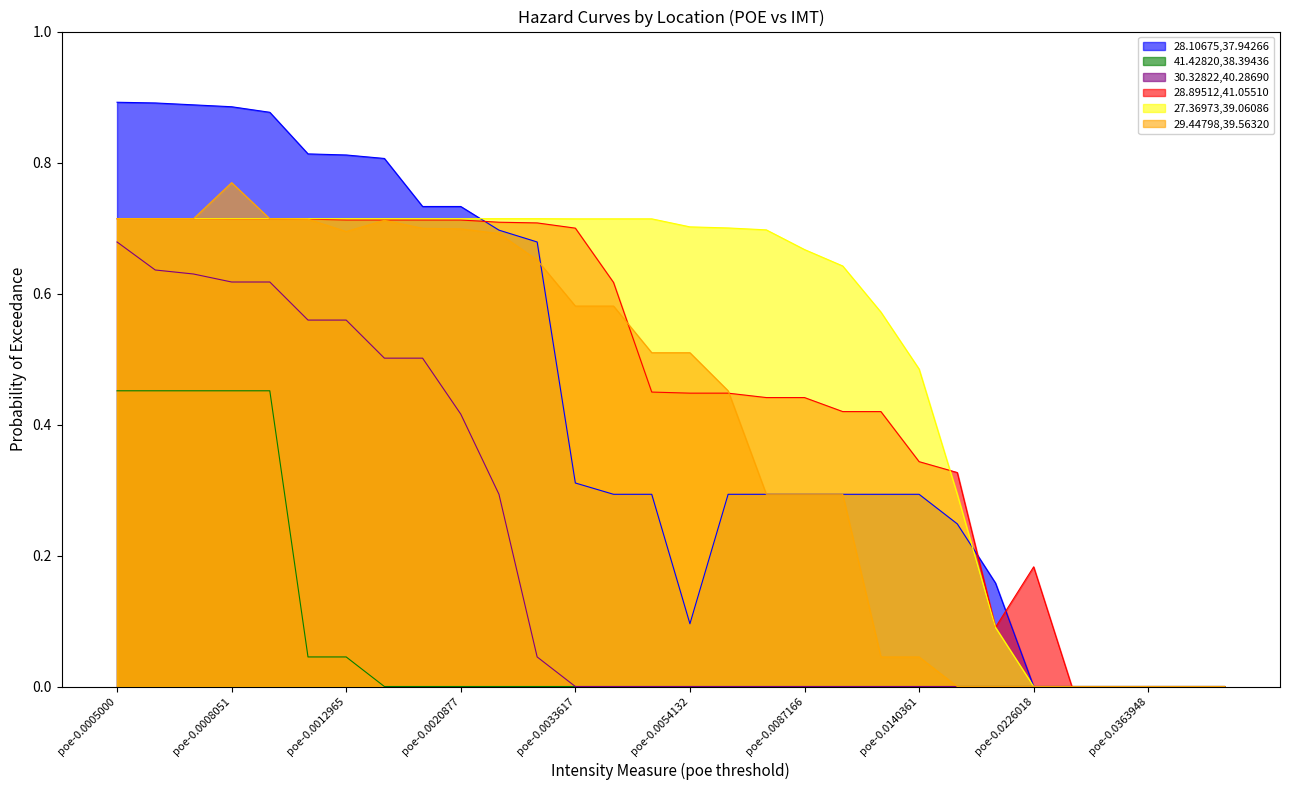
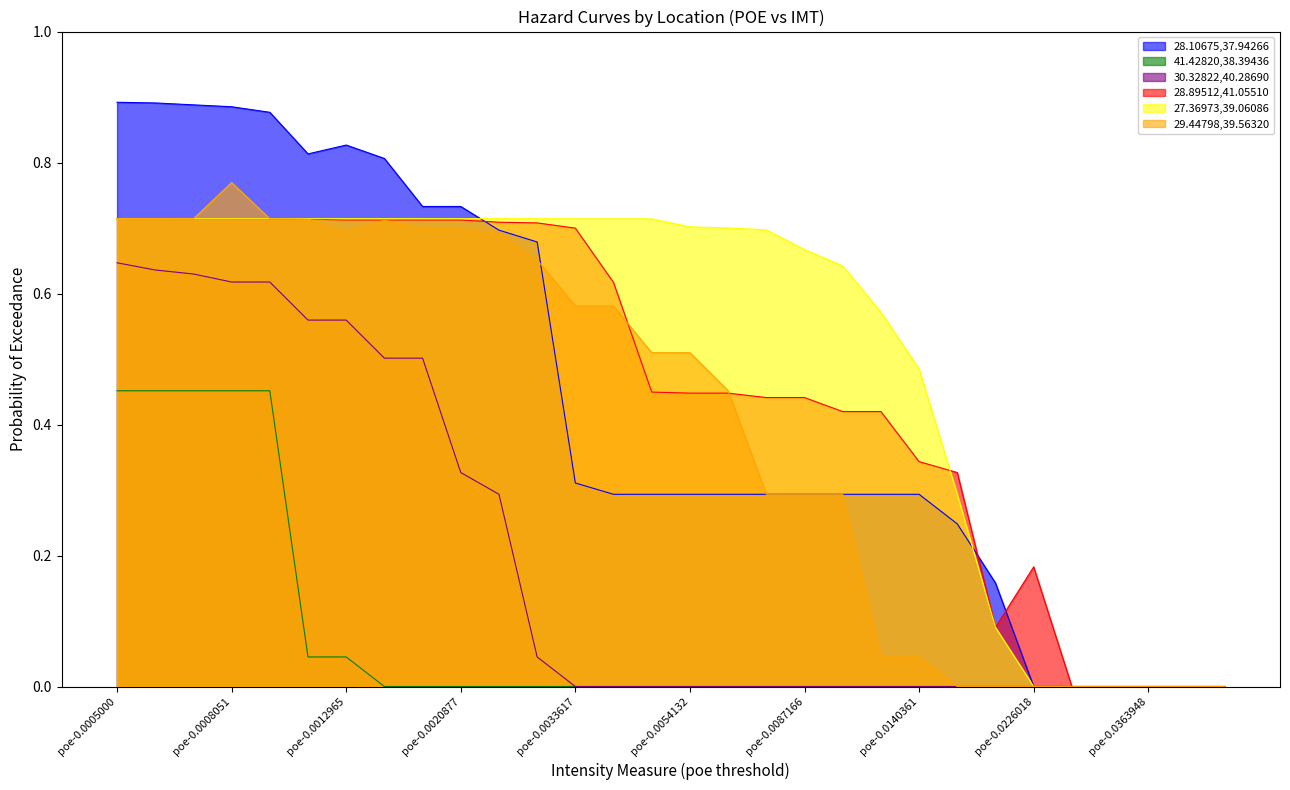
  {
    "28.10675,37.94266": {
      "poe-0.0005000": 0.89,
      "poe-0.0008051": 0.89,
-     "poe-0.0012965": 0.81,
+     "poe-0.0012965": 0.83,
      "poe-0.0020877": 0.73,
      "poe-0.0033617": 0.31,
-     "poe-0.0054132": 0.10,
+     "poe-0.0054132": 0.29,
      "poe-0.0140361": 0.29
    },
    "41.42820,38.39436": {
      "poe-0.0005000": 0.45,
      "poe-0.0008051": 0.45,
      "poe-0.0012965": 0.05,
      "poe-0.0020877": 0.00
    },
    "30.32822,40.28690": {
-     "poe-0.0005000": 0.68,
+     "poe-0.0005000": 0.65,
      "poe-0.0008051": 0.62,
      "poe-0.0012965": 0.56,
-     "poe-0.0020877": 0.42
+     "poe-0.0020877": 0.33
    },
    "28.89512,41.05510": {
      "poe-0.0033617": 0.70,
      "poe-0.0054132": 0.45,
      "poe-0.0087166": 0.44,
      "poe-0.0140361": 0.34,
      "poe-0.0226018": 0.18
    },
    "27.36973,39.06086": {
      "poe-0.0033617": 0.71,
      "poe-0.0054132": 0.70,
      "poe-0.0087166": 0.67,
      "poe-0.0140361": 0.48
    },
    "29.44798,39.56320": {
      "poe-0.0008051": 0.77,
      "poe-0.0012965": 0.69,
      "poe-0.0020877": 0.70,
      "poe-0.0033617": 0.58,
      "poe-0.0054132": 0.51,
      "poe-0.0140361": 0.05
    }
  }
